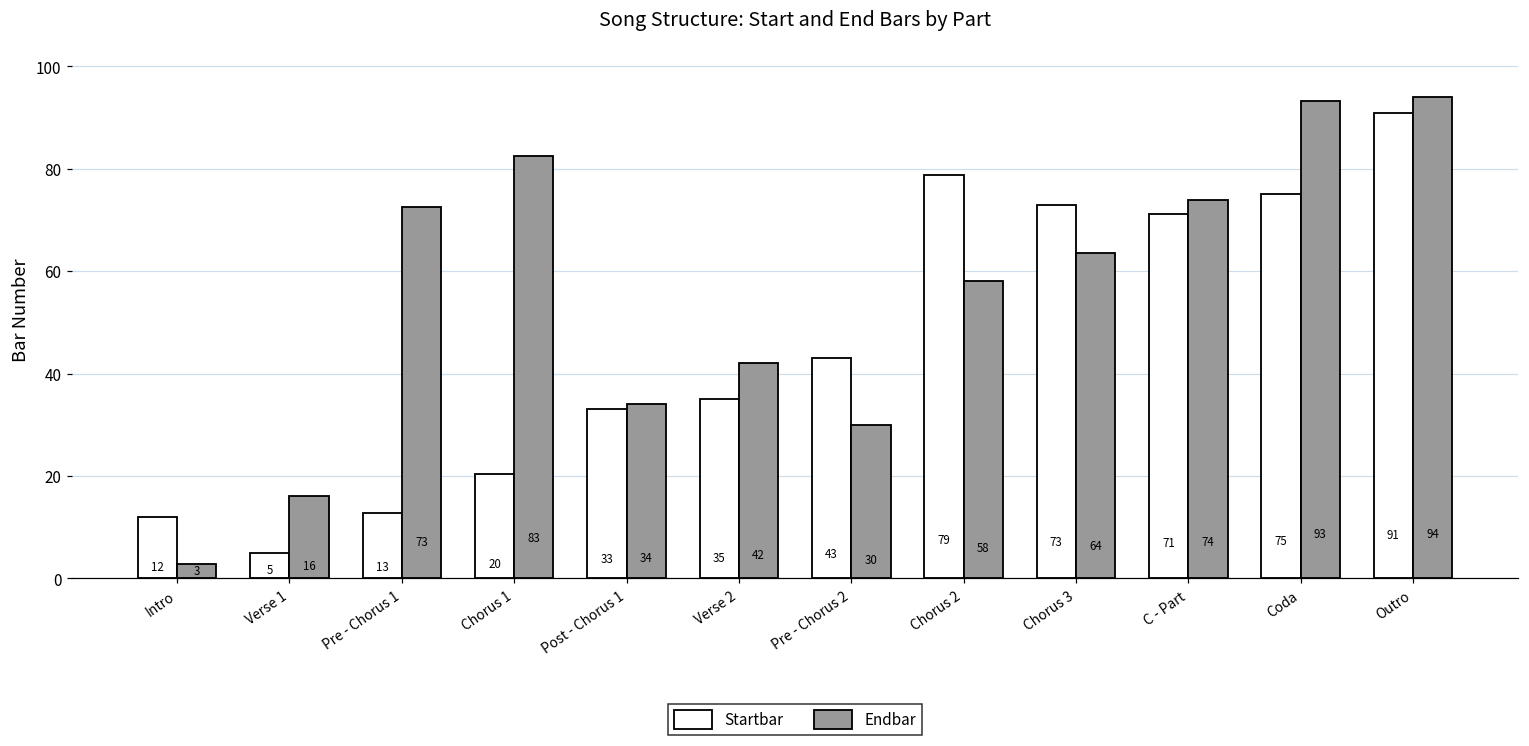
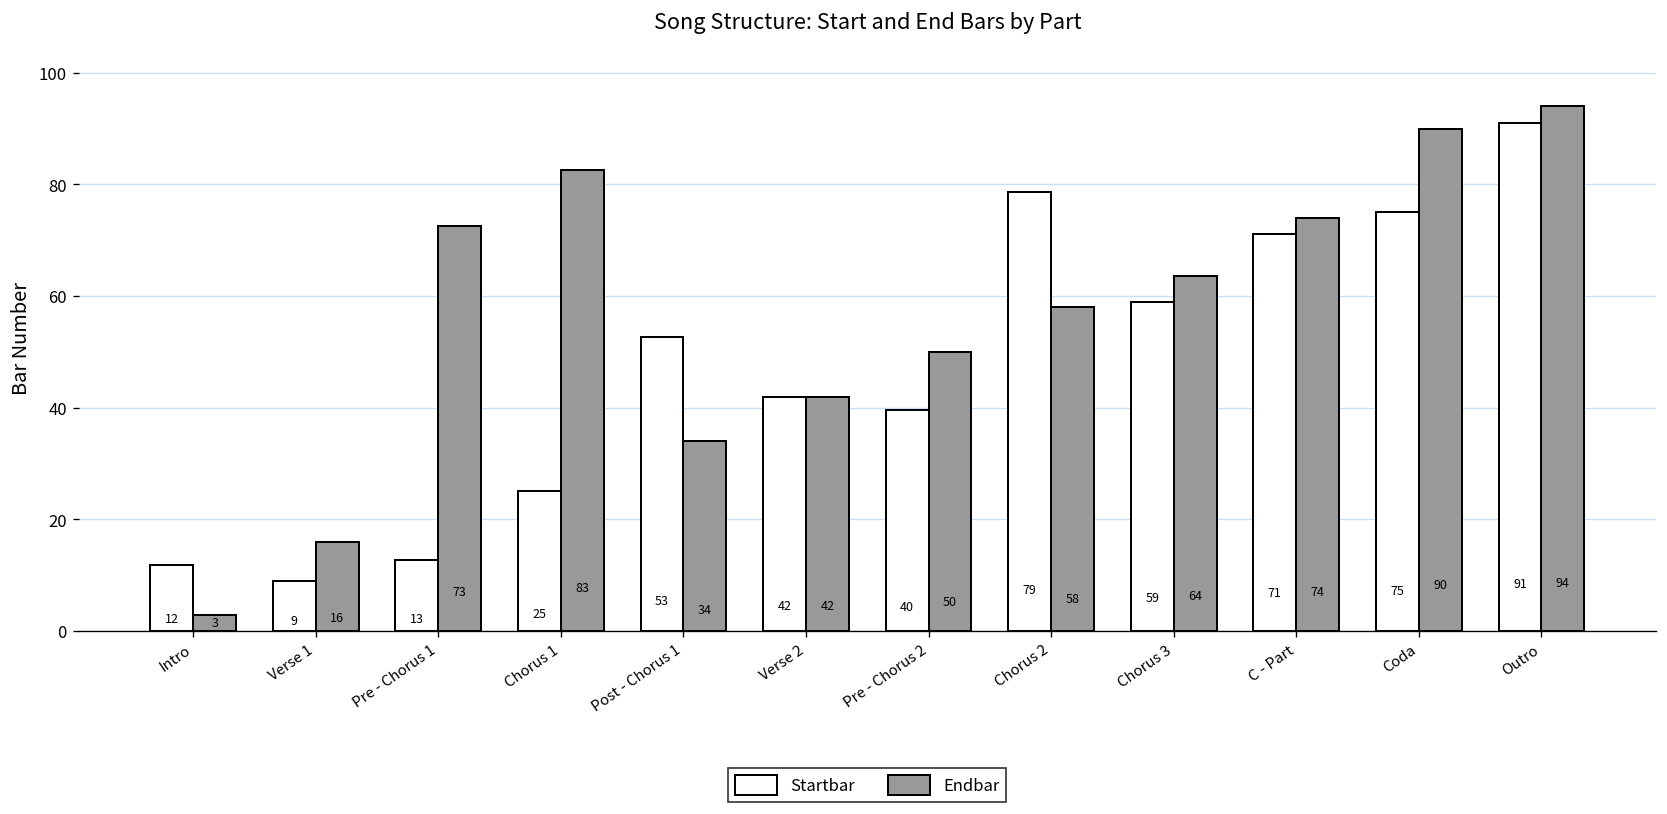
  {
    "Startbar": {
      "Intro": 12,
-     "Verse 1": 5,
+     "Verse 1": 9,
      "Pre - Chorus 1": 13,
-     "Chorus 1": 20,
-     "Post - Chorus 1": 33,
-     "Verse 2": 35,
-     "Pre - Chorus 2": 43,
+     "Chorus 1": 25,
+     "Post - Chorus 1": 53,
+     "Verse 2": 42,
+     "Pre - Chorus 2": 40,
      "Chorus 2": 79,
-     "Chorus 3": 73,
+     "Chorus 3": 59,
      "C - Part": 71,
      "Coda": 75,
      "Outro": 91
    },
    "Endbar": {
      "Intro": 3,
      "Verse 1": 16,
      "Pre - Chorus 1": 73,
      "Chorus 1": 83,
      "Post - Chorus 1": 34,
      "Verse 2": 42,
-     "Pre - Chorus 2": 30,
+     "Pre - Chorus 2": 50,
      "Chorus 2": 58,
      "Chorus 3": 64,
      "C - Part": 74,
-     "Coda": 93,
+     "Coda": 90,
      "Outro": 94
    }
  }
